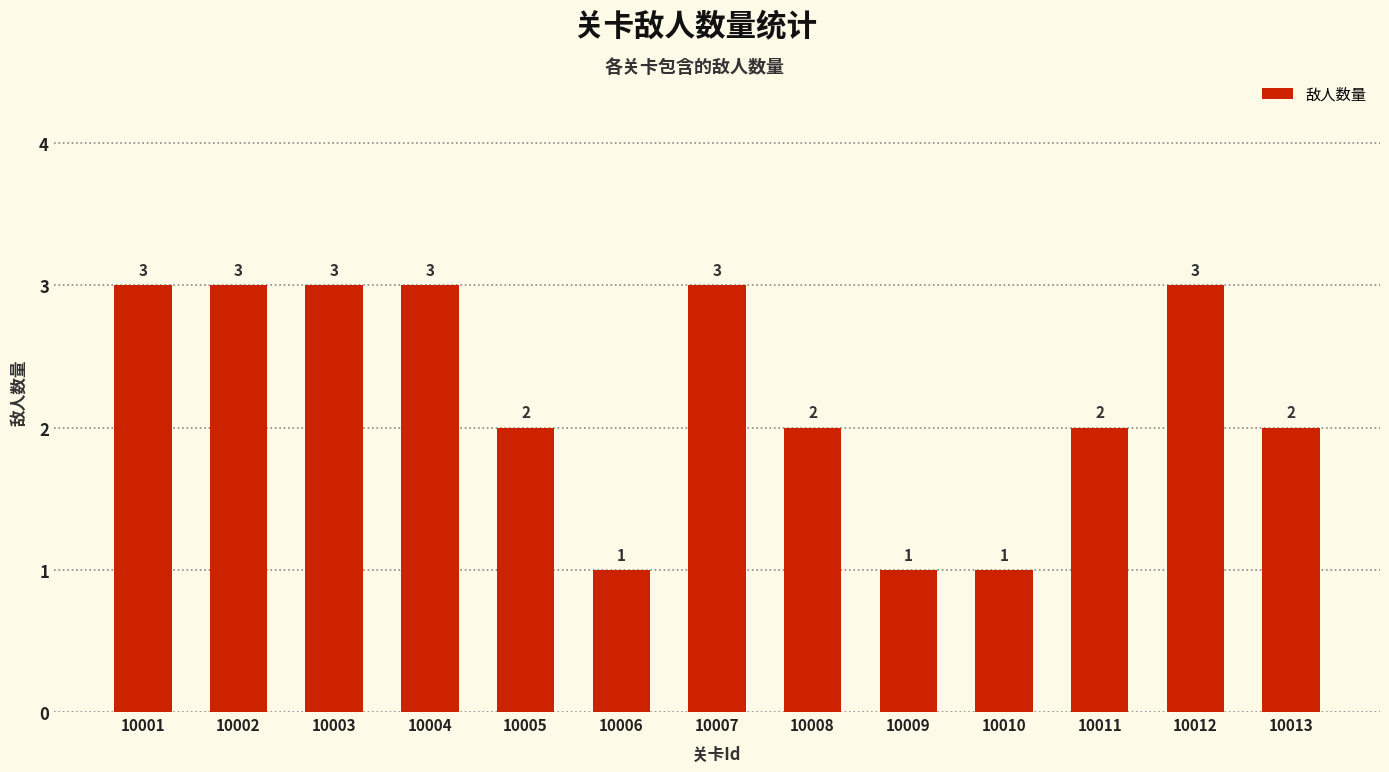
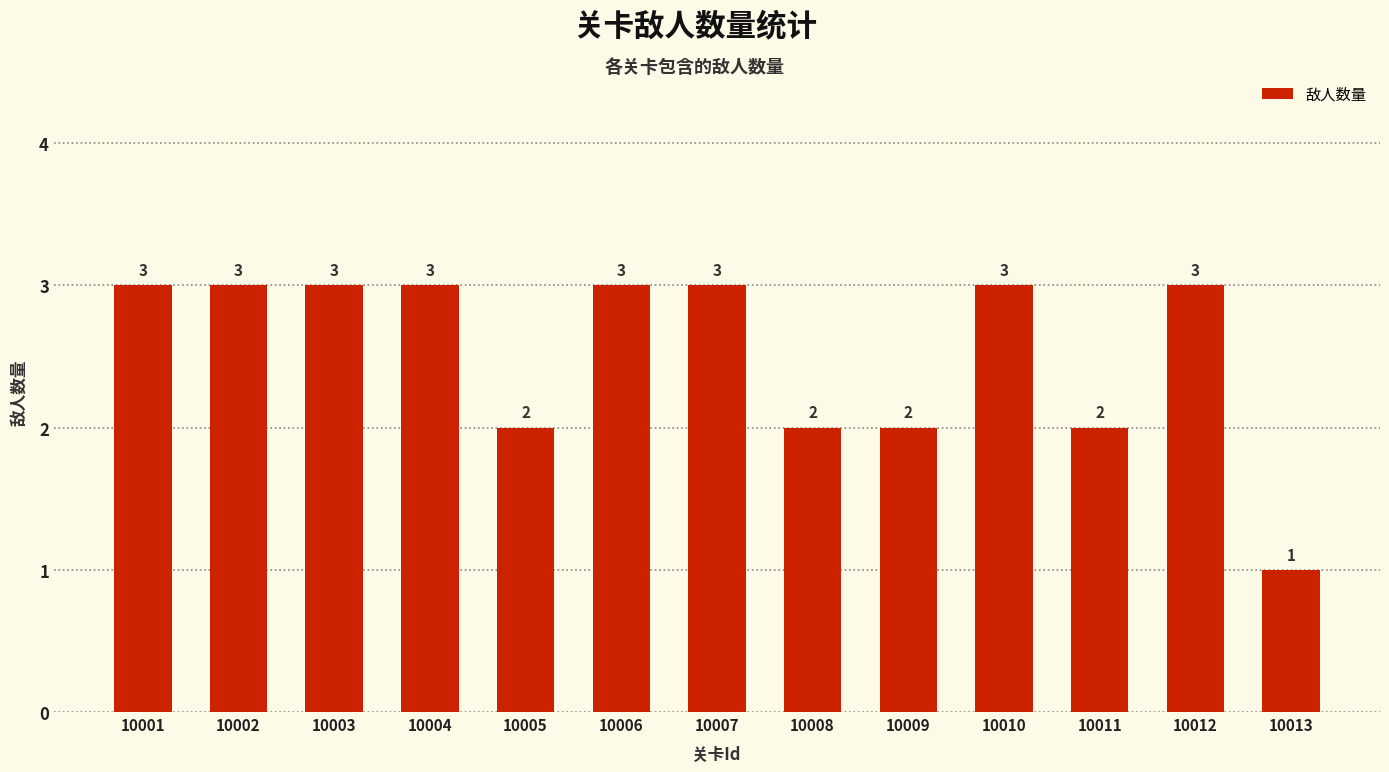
  {
    "10001": 3,
    "10002": 3,
    "10003": 3,
    "10004": 3,
    "10005": 2,
-   "10006": 1,
+   "10006": 3,
    "10007": 3,
    "10008": 2,
-   "10009": 1,
-   "10010": 1,
+   "10009": 2,
+   "10010": 3,
    "10011": 2,
    "10012": 3,
-   "10013": 2
+   "10013": 1
  }
